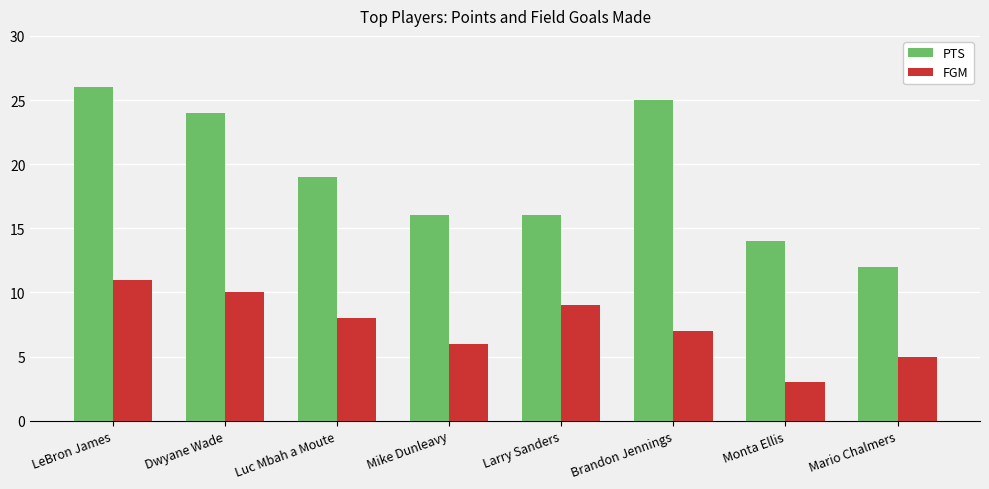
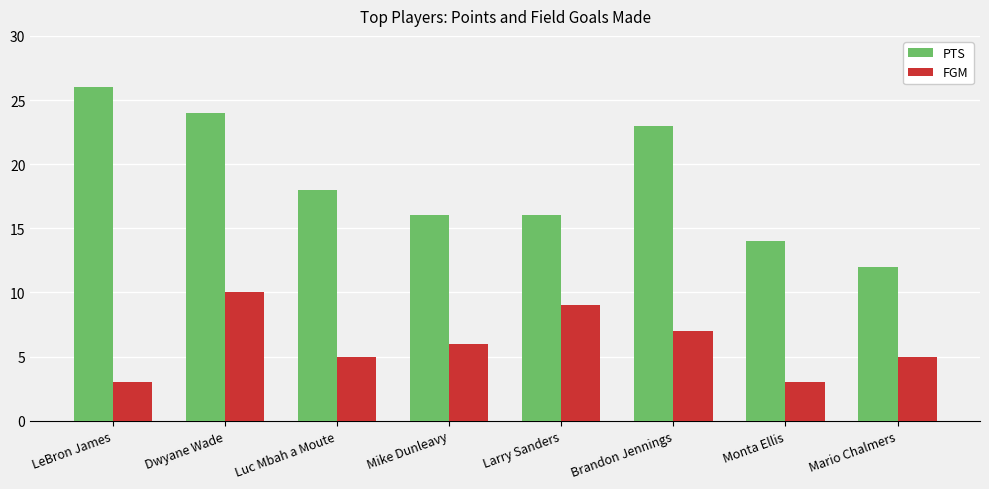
  {
    "PTS": {
      "LeBron James": 26,
      "Dwyane Wade": 24,
-     "Luc Mbah a Moute": 19,
+     "Luc Mbah a Moute": 18,
      "Mike Dunleavy": 16,
      "Larry Sanders": 16,
-     "Brandon Jennings": 25,
+     "Brandon Jennings": 23,
      "Monta Ellis": 14,
      "Mario Chalmers": 12
    },
    "FGM": {
-     "LeBron James": 11,
+     "LeBron James": 3,
      "Dwyane Wade": 10,
-     "Luc Mbah a Moute": 8,
+     "Luc Mbah a Moute": 5,
      "Mike Dunleavy": 6,
      "Larry Sanders": 9,
      "Brandon Jennings": 7,
      "Monta Ellis": 3,
      "Mario Chalmers": 5
    }
  }
